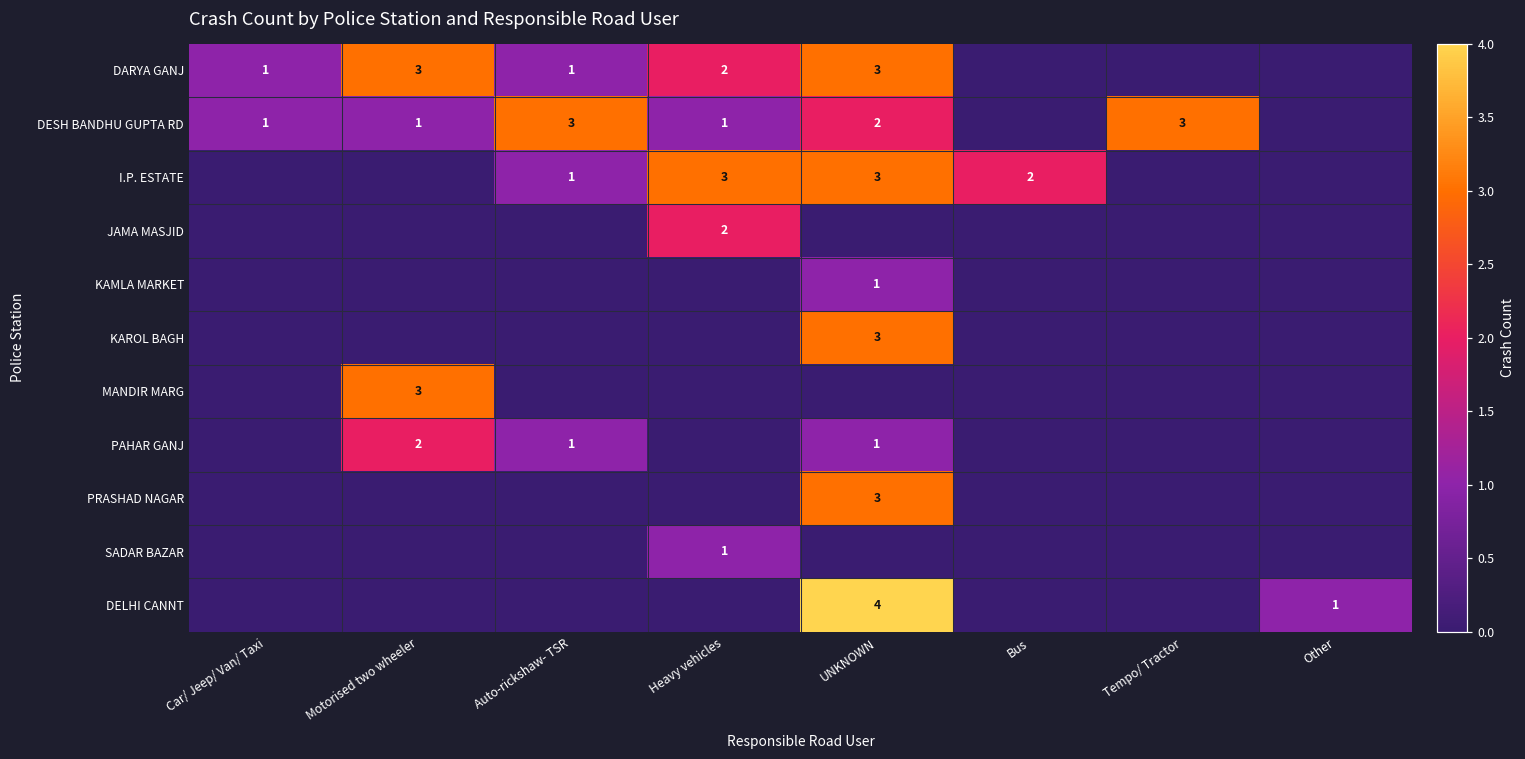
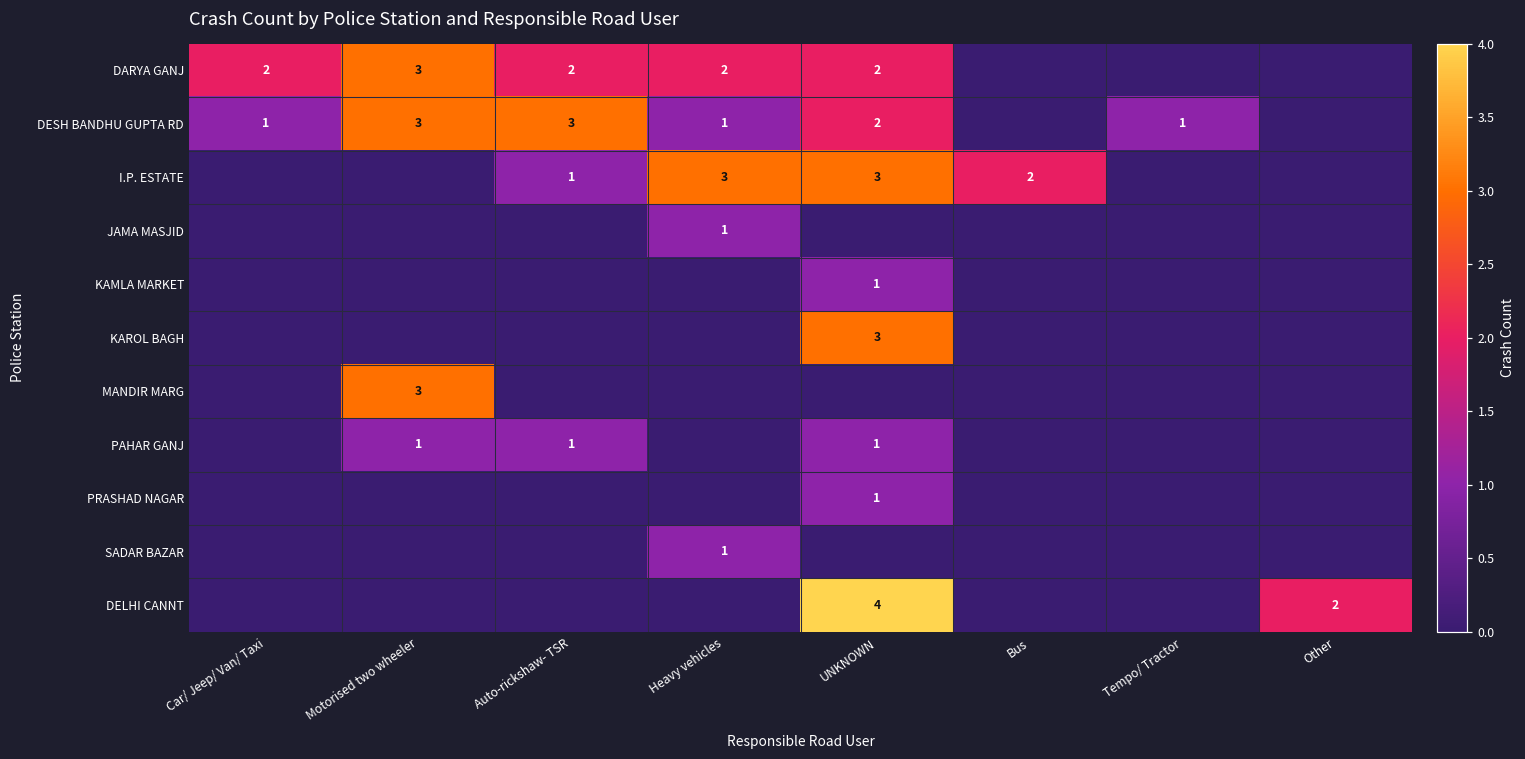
  {
    "DARYA GANJ": {
-     "Car/ Jeep/ Van/ Taxi": 1,
+     "Car/ Jeep/ Van/ Taxi": 2,
      "Motorised two wheeler": 3,
-     "Auto-rickshaw- TSR": 1,
+     "Auto-rickshaw- TSR": 2,
      "Heavy vehicles": 2,
-     "UNKNOWN": 3
+     "UNKNOWN": 2
    },
    "DESH BANDHU GUPTA RD": {
      "Car/ Jeep/ Van/ Taxi": 1,
-     "Motorised two wheeler": 1,
+     "Motorised two wheeler": 3,
      "Auto-rickshaw- TSR": 3,
      "Heavy vehicles": 1,
      "UNKNOWN": 2,
-     "Tempo/ Tractor": 3
+     "Tempo/ Tractor": 1
    },
    "I.P. ESTATE": {
      "Auto-rickshaw- TSR": 1,
      "Heavy vehicles": 3,
      "UNKNOWN": 3,
      "Bus": 2
    },
    "JAMA MASJID": {
-     "Heavy vehicles": 2
+     "Heavy vehicles": 1
    },
    "KAMLA MARKET": {
      "UNKNOWN": 1
    },
    "KAROL BAGH": {
      "UNKNOWN": 3
    },
    "MANDIR MARG": {
      "Motorised two wheeler": 3
    },
    "PAHAR GANJ": {
-     "Motorised two wheeler": 2,
+     "Motorised two wheeler": 1,
      "Auto-rickshaw- TSR": 1,
      "UNKNOWN": 1
    },
    "PRASHAD NAGAR": {
-     "UNKNOWN": 3
+     "UNKNOWN": 1
    },
    "SADAR BAZAR": {
      "Heavy vehicles": 1
    },
    "DELHI CANNT": {
      "UNKNOWN": 4,
-     "Other": 1
+     "Other": 2
    }
  }
